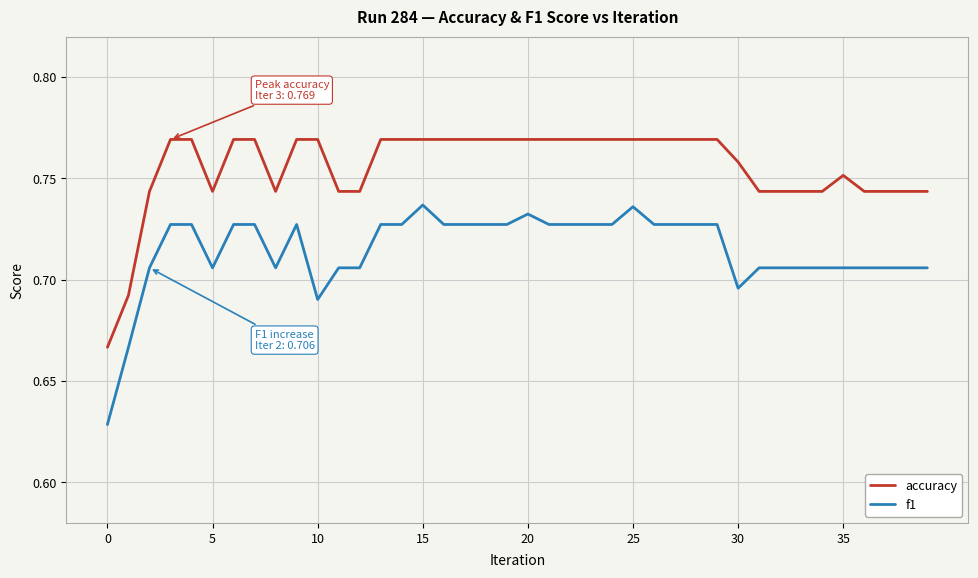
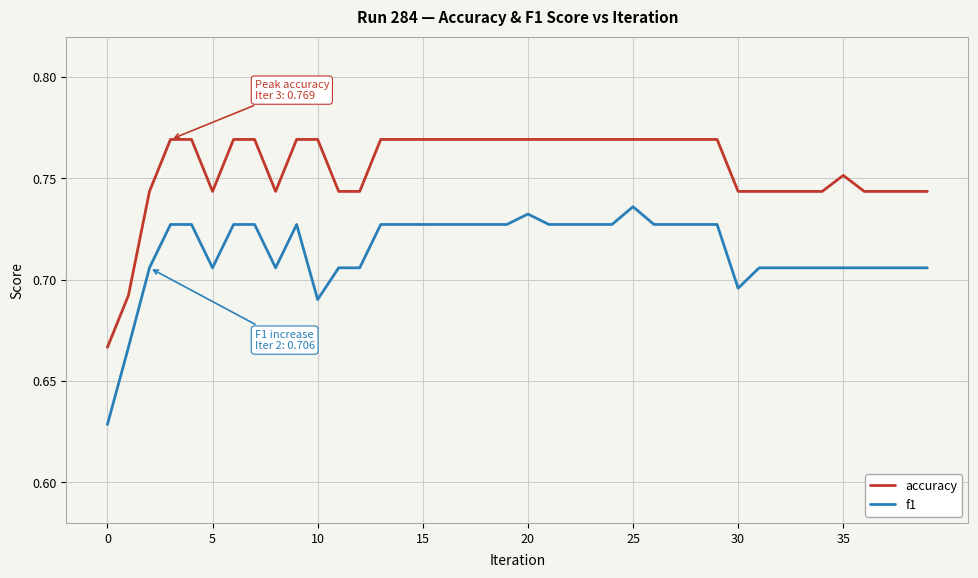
  {
    "accuracy": {
      "0": 0.667,
      "5": 0.744,
      "15": 0.769,
      "20": 0.769,
      "25": 0.769,
-     "30": 0.758,
+     "30": 0.744,
      "35": 0.751
    },
    "f1": {
      "0": 0.629,
      "10": 0.690,
-     "15": 0.737,
+     "15": 0.727,
      "20": 0.732,
      "25": 0.736,
      "30": 0.696,
      "35": 0.706
    }
  }
